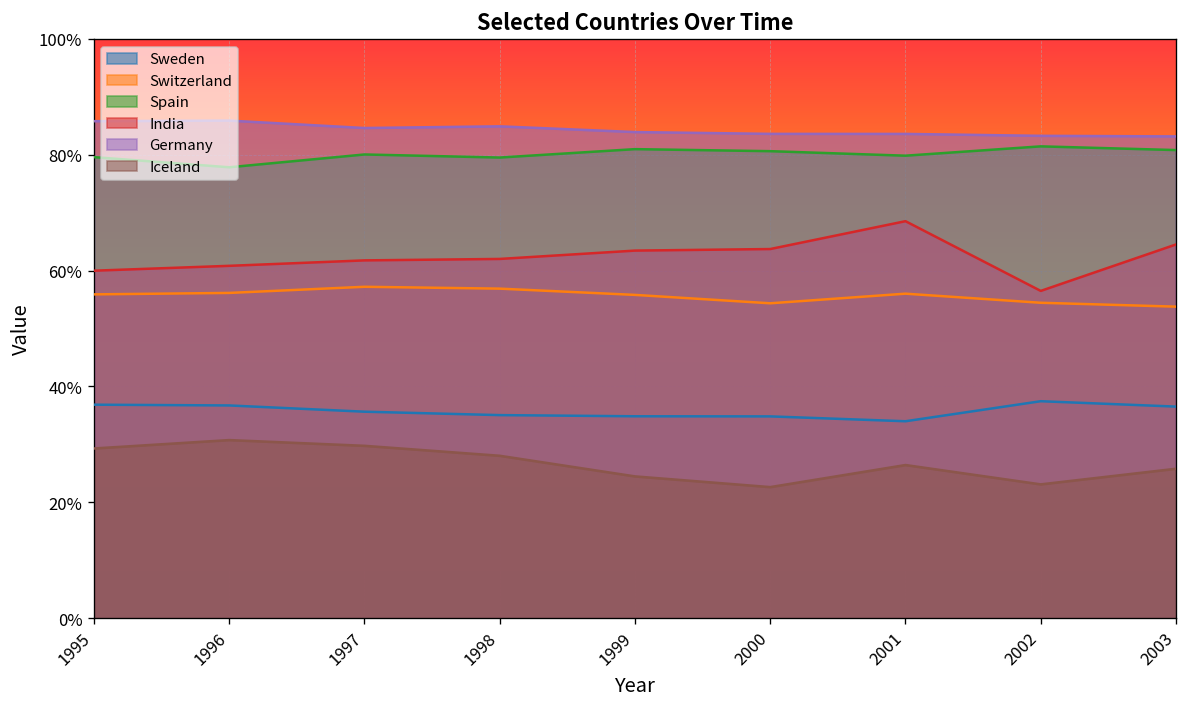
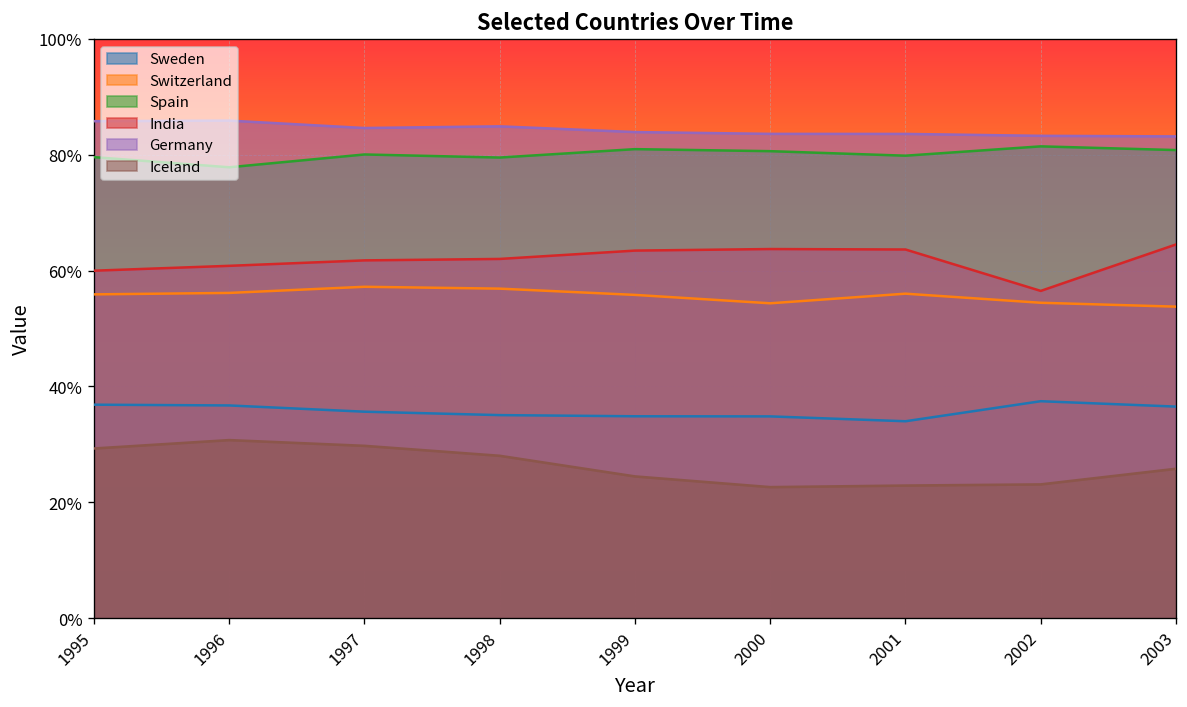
  {
    "Sweden": {
      "1995": "37%",
      "1996": "37%",
      "1997": "36%",
      "1998": "35%",
      "1999": "35%",
      "2000": "35%",
      "2001": "34%",
      "2002": "37%",
      "2003": "37%"
    },
    "Switzerland": {
      "1995": "56%",
      "1996": "56%",
      "1997": "57%",
      "1998": "57%",
      "1999": "56%",
      "2000": "54%",
      "2001": "56%",
      "2002": "54%",
      "2003": "54%"
    },
    "Spain": {
      "1995": "80%",
      "1997": "80%",
      "1998": "80%",
      "1999": "81%",
      "2000": "81%",
      "2001": "80%",
      "2002": "81%",
      "2003": "81%"
    },
    "India": {
      "1995": "60%",
      "1996": "61%",
      "1997": "62%",
      "1998": "62%",
      "1999": "63%",
      "2000": "64%",
-     "2001": "69%",
+     "2001": "64%",
      "2002": "57%",
      "2003": "65%"
    },
    "Germany": {
      "1995": "86%",
      "1997": "85%",
      "1998": "85%",
      "1999": "84%",
      "2000": "84%",
      "2001": "84%",
      "2002": "83%",
      "2003": "83%"
    },
    "Iceland": {
      "1995": "29%",
      "1996": "31%",
      "1997": "30%",
      "1998": "28%",
      "1999": "24%",
      "2000": "23%",
-     "2001": "26%",
+     "2001": "23%",
      "2002": "23%",
      "2003": "26%"
    }
  }
